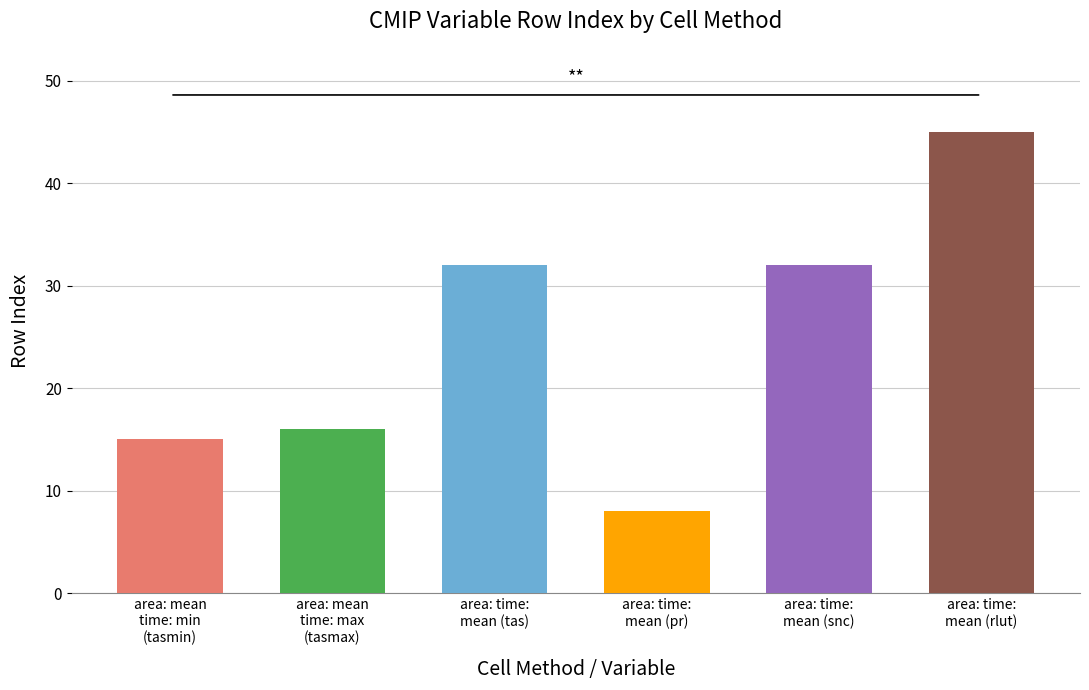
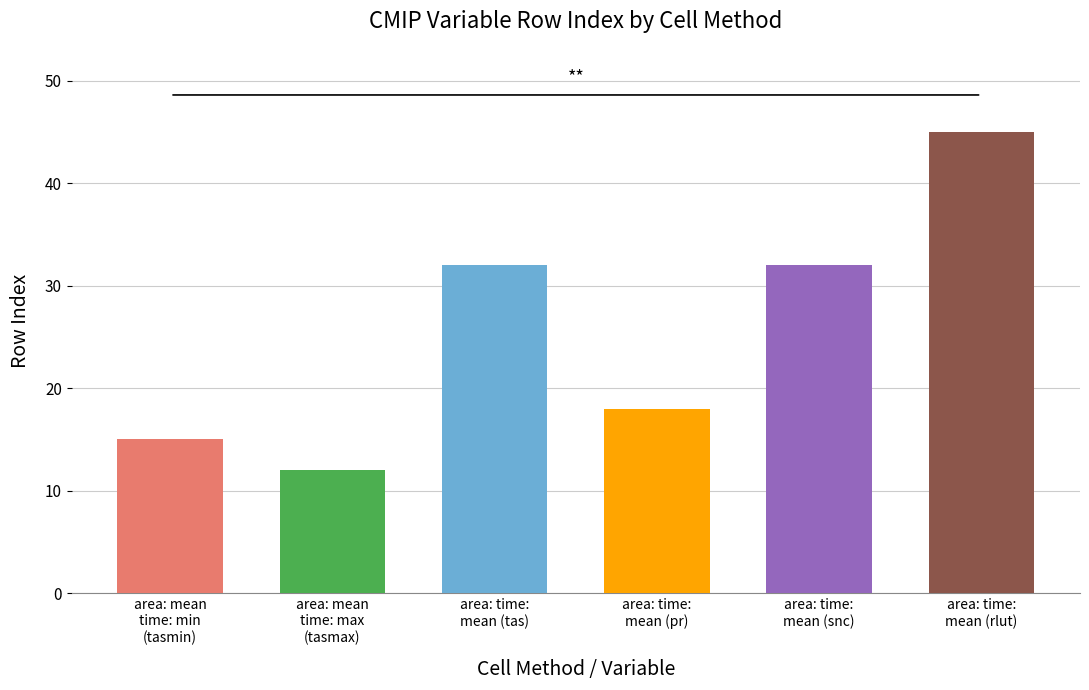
  {
    "area: mean time: min (tasmin)": 15,
-   "area: mean time: max (tasmax)": 16,
+   "area: mean time: max (tasmax)": 12,
    "area: time: mean (tas)": 32,
-   "area: time: mean (pr)": 8,
+   "area: time: mean (pr)": 18,
    "area: time: mean (snc)": 32,
    "area: time: mean (rlut)": 45
  }
